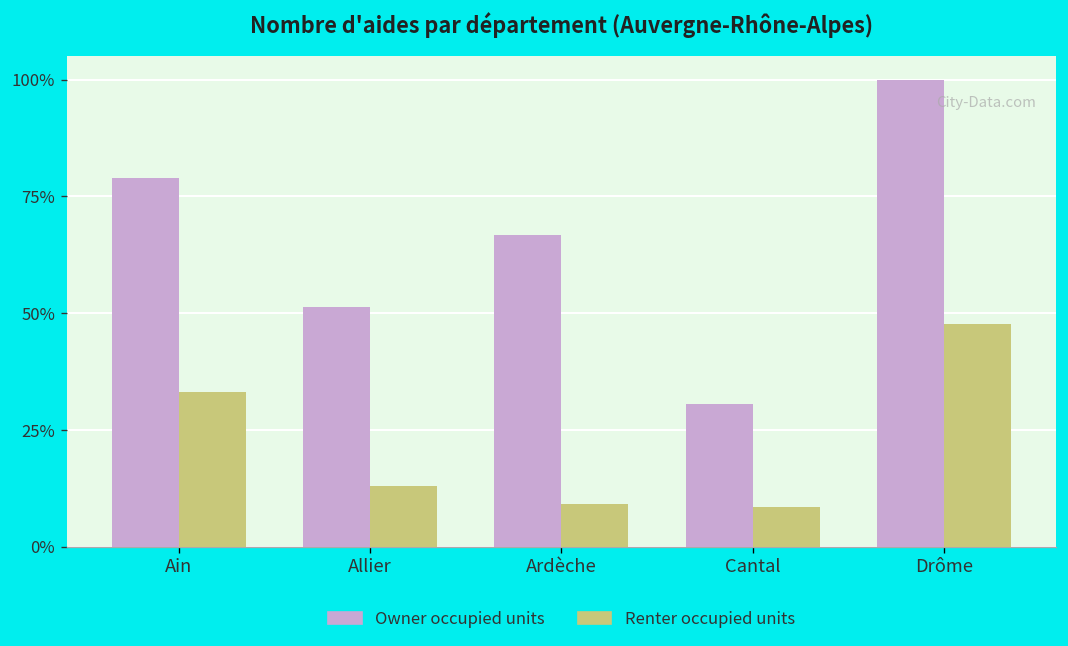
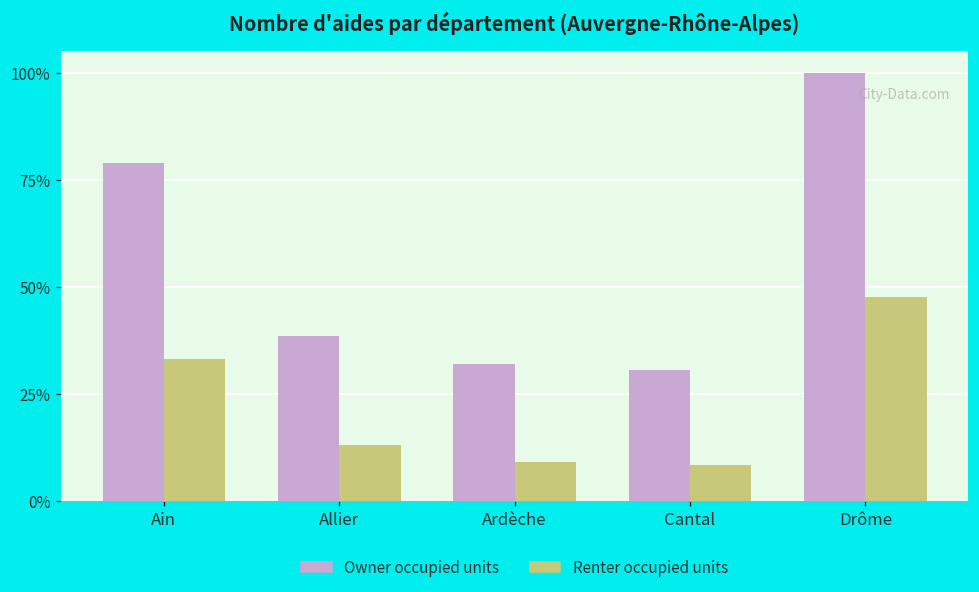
  {
    "Owner occupied units": {
      "Ain": "79%",
-     "Allier": "51%",
-     "Ardèche": "67%",
+     "Allier": "38%",
+     "Ardèche": "32%",
      "Cantal": "31%",
      "Drôme": "100%"
    },
    "Renter occupied units": {
      "Ain": "33%",
      "Allier": "13%",
      "Ardèche": "9%",
      "Cantal": "8%",
      "Drôme": "48%"
    }
  }
